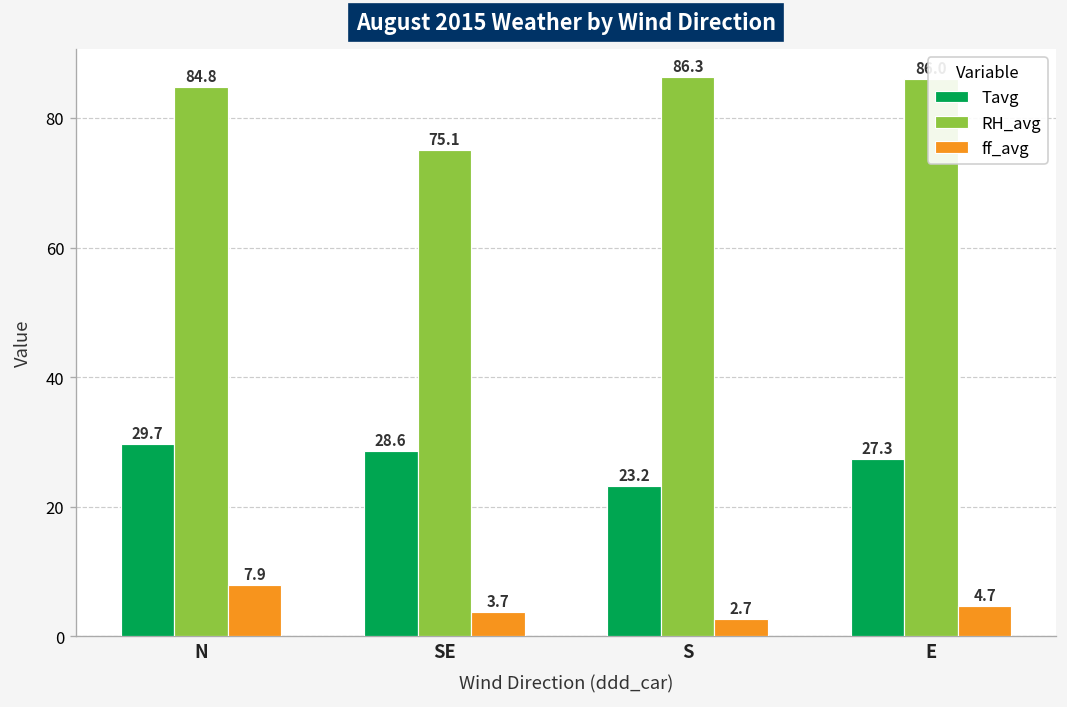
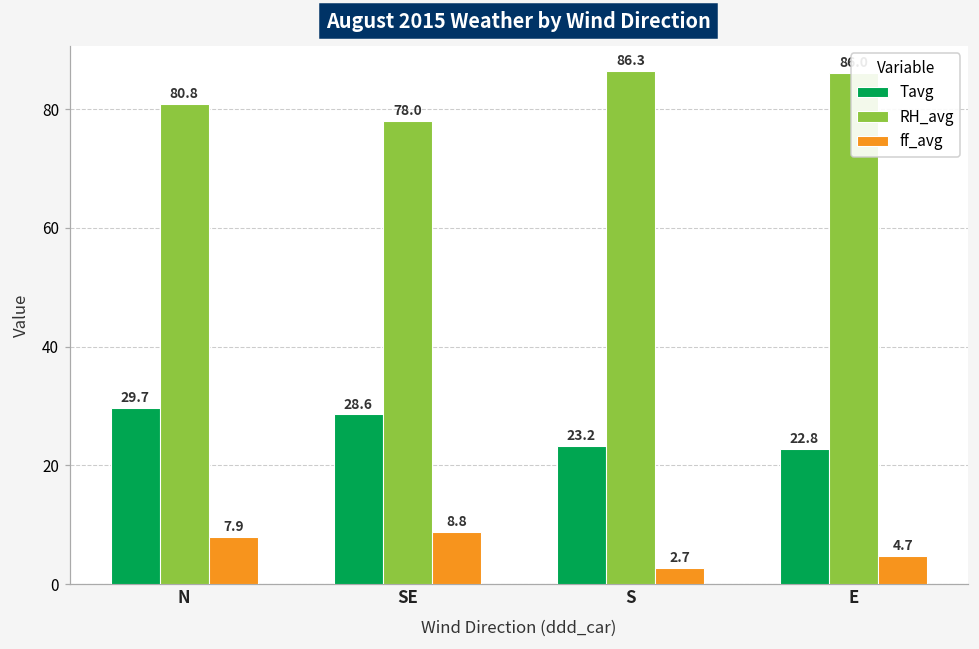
  {
    "Tavg": {
      "N": 29.7,
      "SE": 28.6,
      "S": 23.2,
-     "E": 27.3
+     "E": 22.8
    },
    "RH_avg": {
-     "N": 84.8,
-     "SE": 75.1,
+     "N": 80.8,
+     "SE": 78.0,
      "S": 86.3
    },
    "ff_avg": {
      "N": 7.9,
-     "SE": 3.7,
+     "SE": 8.8,
      "S": 2.7,
      "E": 4.7
    }
  }
